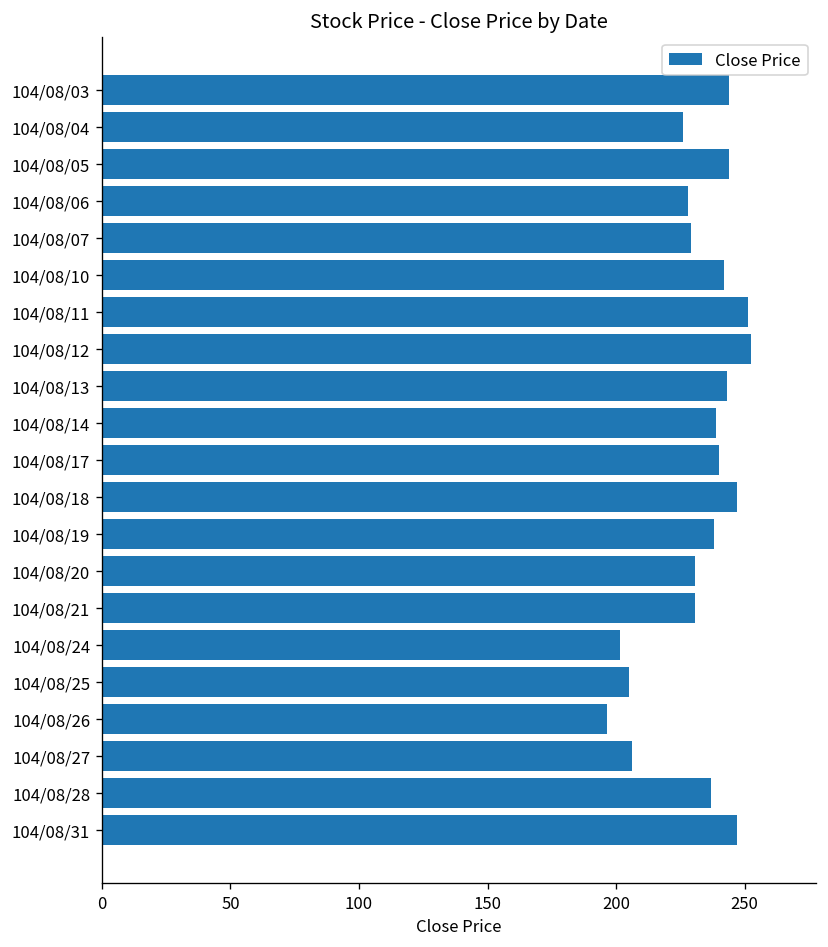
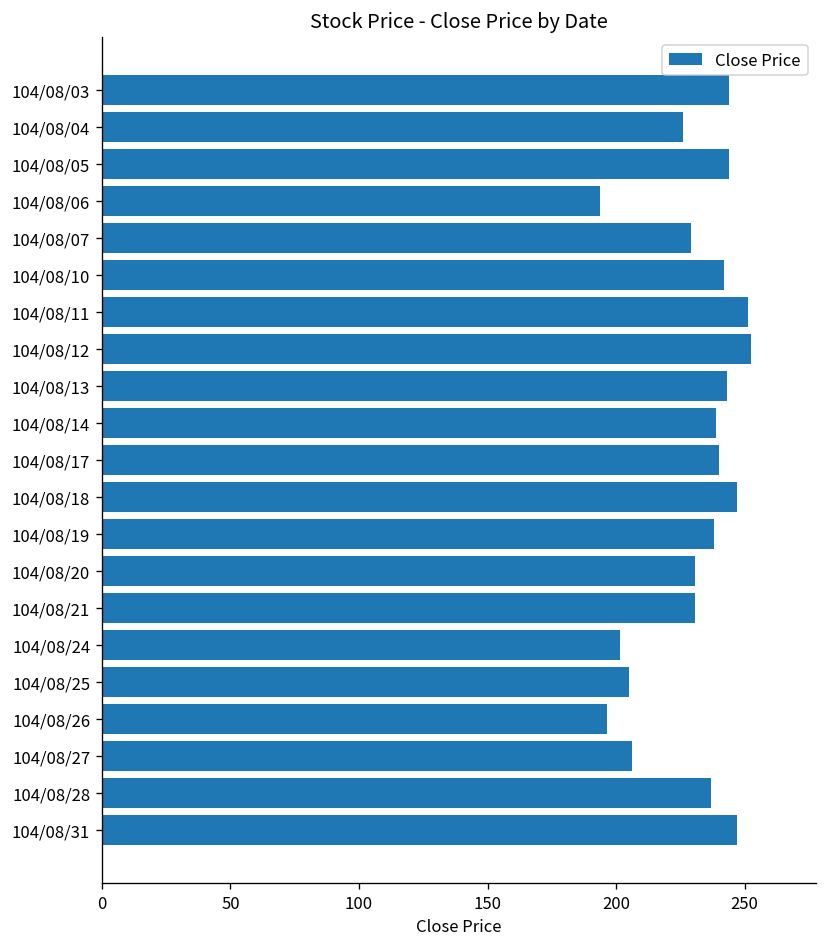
  {
    "104/08/03": 244,
    "104/08/04": 226,
    "104/08/05": 244,
-   "104/08/06": 228,
+   "104/08/06": 194,
    "104/08/07": 229,
    "104/08/10": 242,
    "104/08/11": 251,
    "104/08/12": 253,
    "104/08/13": 243,
    "104/08/14": 239,
    "104/08/17": 240,
    "104/08/18": 247,
    "104/08/19": 238,
    "104/08/20": 231,
    "104/08/21": 231,
    "104/08/24": 202,
    "104/08/25": 205,
    "104/08/26": 197,
    "104/08/27": 206,
    "104/08/28": 237,
    "104/08/31": 247
  }
